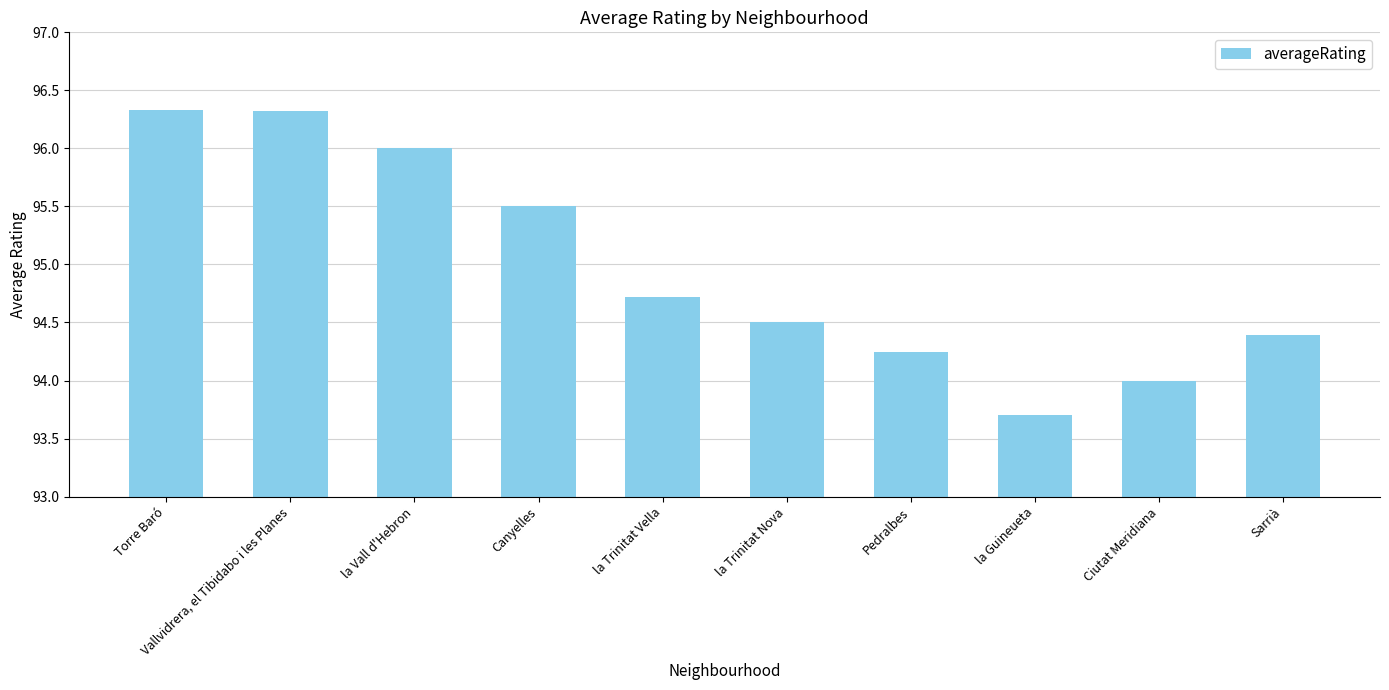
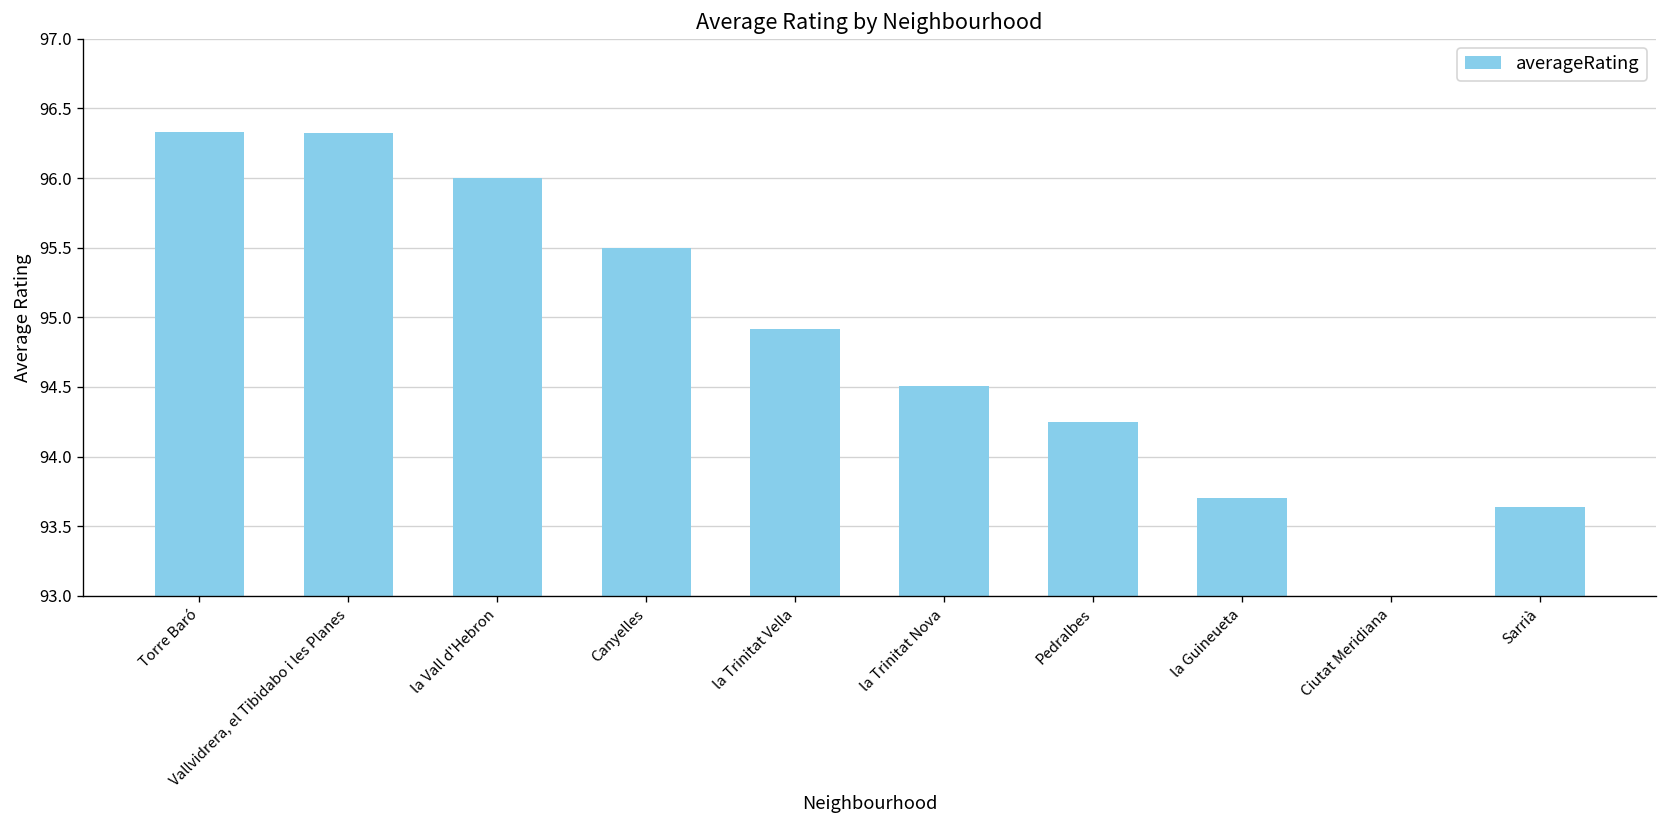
  {
    "Torre Baró": 96.33,
    "Vallvidrera, el Tibidabo i les Planes": 96.32,
    "la Vall d'Hebron": 96.00,
    "Canyelles": 95.50,
-   "la Trinitat Vella": 94.72,
+   "la Trinitat Vella": 94.92,
    "la Trinitat Nova": 94.50,
    "Pedralbes": 94.25,
    "la Guineueta": 93.70,
-   "Ciutat Meridiana": 94,
-   "Sarrià": 94.39
+   "Ciutat Meridiana": 93,
+   "Sarrià": 93.64
  }
